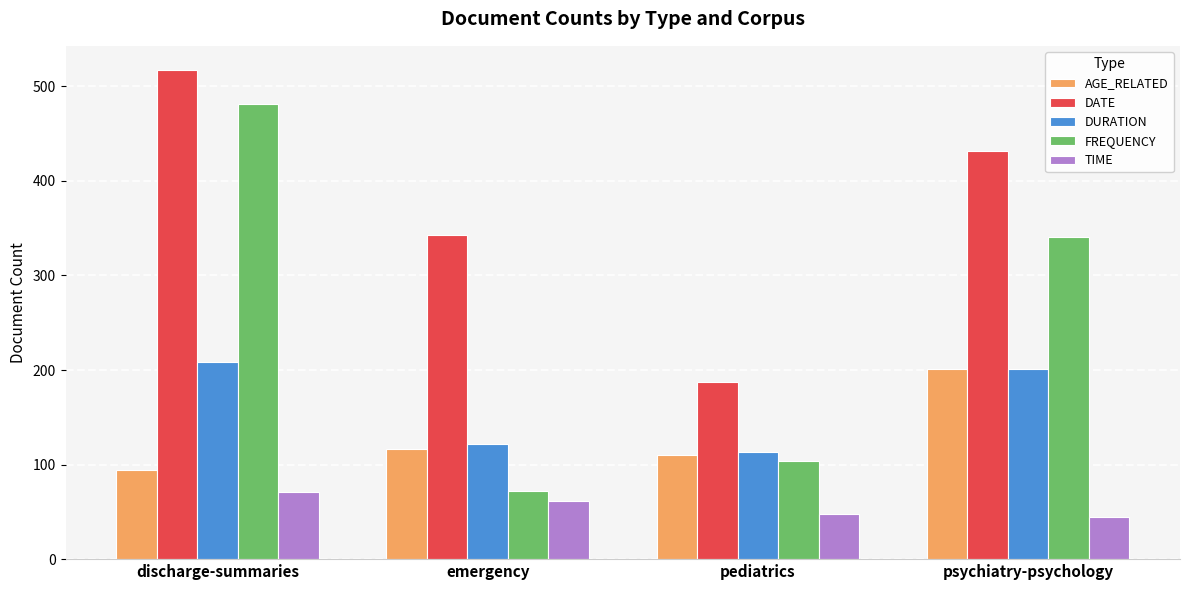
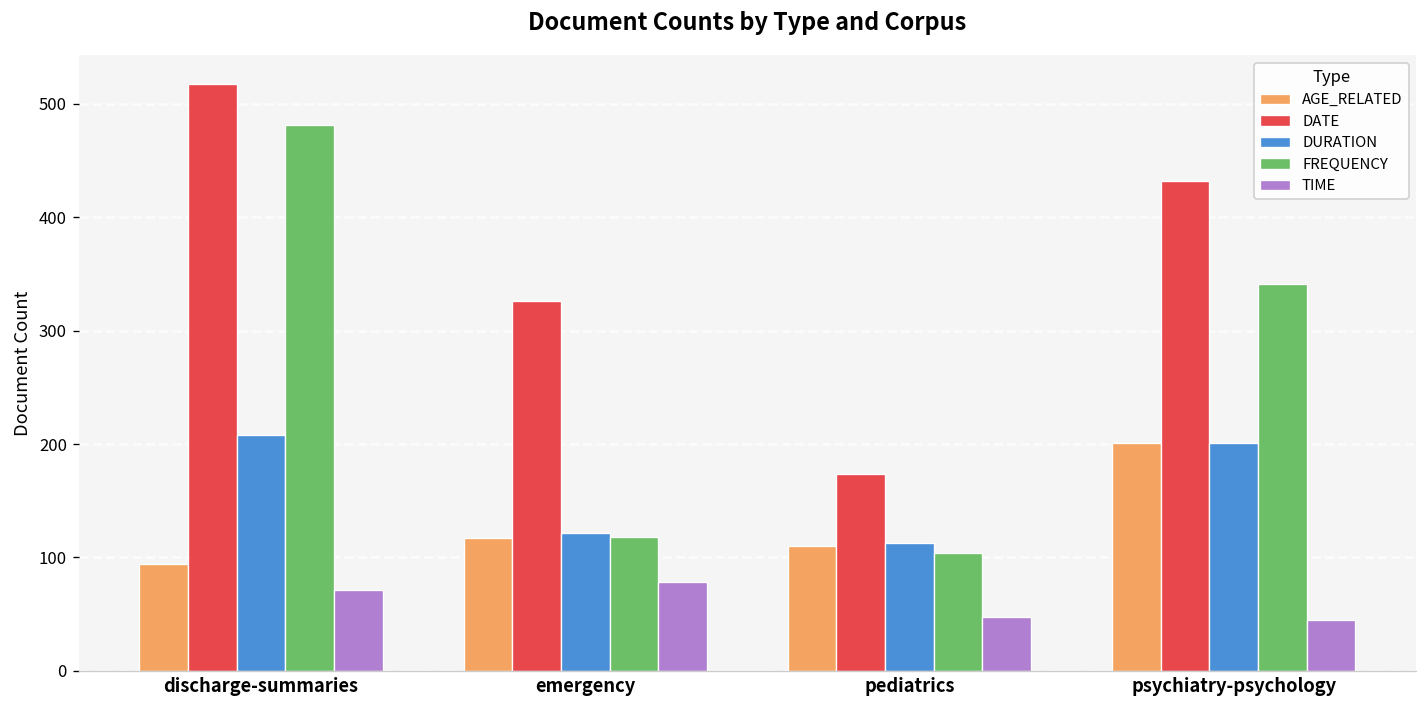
  {
    "AGE_RELATED": {
      "discharge-summaries": 90,
      "emergency": 120,
      "pediatrics": 110,
      "psychiatry-psychology": 200
    },
    "DATE": {
      "discharge-summaries": 520,
-     "emergency": 340,
-     "pediatrics": 190,
+     "emergency": 330,
+     "pediatrics": 170,
      "psychiatry-psychology": 430
    },
    "DURATION": {
      "discharge-summaries": 210,
      "emergency": 120,
      "pediatrics": 110,
      "psychiatry-psychology": 200
    },
    "FREQUENCY": {
      "discharge-summaries": 480,
-     "emergency": 70,
+     "emergency": 120,
      "pediatrics": 100,
      "psychiatry-psychology": 340
    },
    "TIME": {
      "discharge-summaries": 70,
-     "emergency": 60,
+     "emergency": 80,
      "pediatrics": 50,
      "psychiatry-psychology": 50
    }
  }
